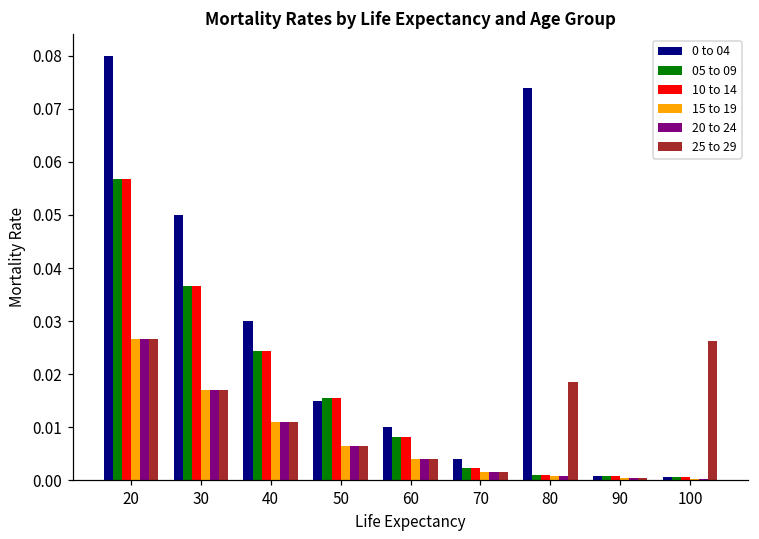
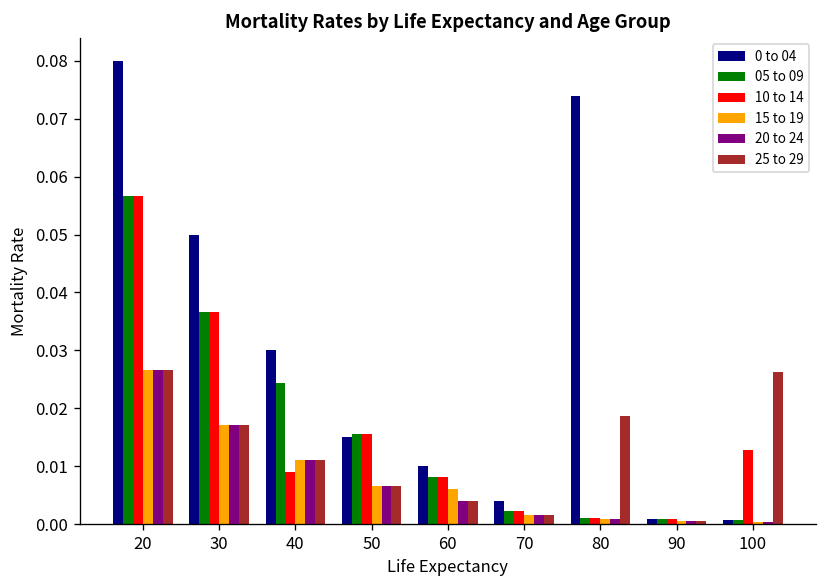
  {
    "0 to 04": {
      "20": 0.080,
      "30": 0.050,
      "40": 0.030,
      "50": 0.015,
      "60": 0.010,
      "70": 0.004,
      "80": 0.074,
      "90": 0.001,
      "100": 0.001
    },
    "05 to 09": {
      "20": 0.057,
      "30": 0.037,
      "40": 0.024,
      "50": 0.016,
      "60": 0.008,
      "70": 0.002,
      "80": 0.001,
      "90": 0.001,
      "100": 0.001
    },
    "10 to 14": {
      "20": 0.057,
      "30": 0.037,
-     "40": 0.024,
+     "40": 0.009,
      "50": 0.016,
      "60": 0.008,
      "70": 0.002,
      "80": 0.001,
      "90": 0.001,
-     "100": 0.001
+     "100": 0.013
    },
    "15 to 19": {
      "20": 0.027,
      "30": 0.017,
      "40": 0.011,
      "50": 0.007,
-     "60": 0.004,
+     "60": 0.006,
      "70": 0.002,
      "80": 0.001
    },
    "20 to 24": {
      "20": 0.027,
      "30": 0.017,
      "40": 0.011,
      "50": 0.007,
      "60": 0.004,
      "70": 0.002,
      "80": 0.001
    },
    "25 to 29": {
      "20": 0.027,
      "30": 0.017,
      "40": 0.011,
      "50": 0.007,
      "60": 0.004,
      "70": 0.002,
      "80": 0.019,
      "100": 0.026
    }
  }
